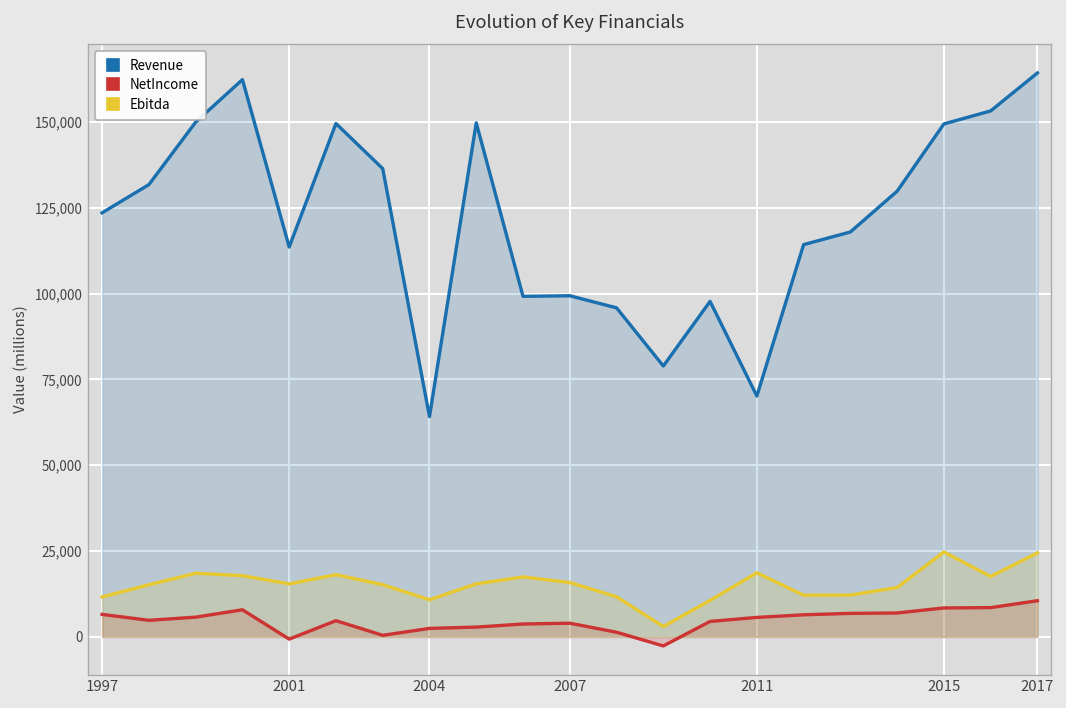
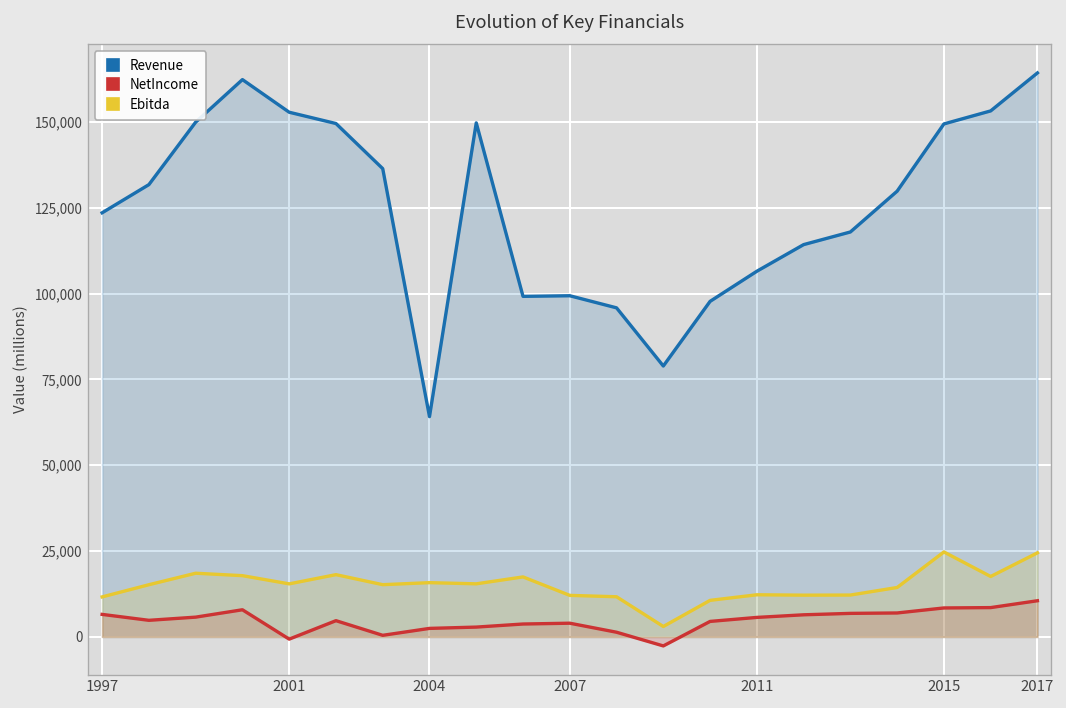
  {
    "Revenue": {
      "1997": "124,000",
-     "2001": "114,000",
+     "2001": "153,000",
      "2004": "64,000",
      "2007": "99,000",
-     "2011": "70,000",
+     "2011": "107,000",
      "2015": "149,000",
      "2017": "164,000"
    },
    "Ebitda": {
      "1997": "12,000",
      "2001": "15,000",
-     "2004": "11,000",
-     "2007": "16,000",
-     "2011": "19,000",
+     "2004": "16,000",
+     "2007": "12,000",
+     "2011": "12,000",
      "2015": "25,000",
      "2017": "24,000"
    }
  }
